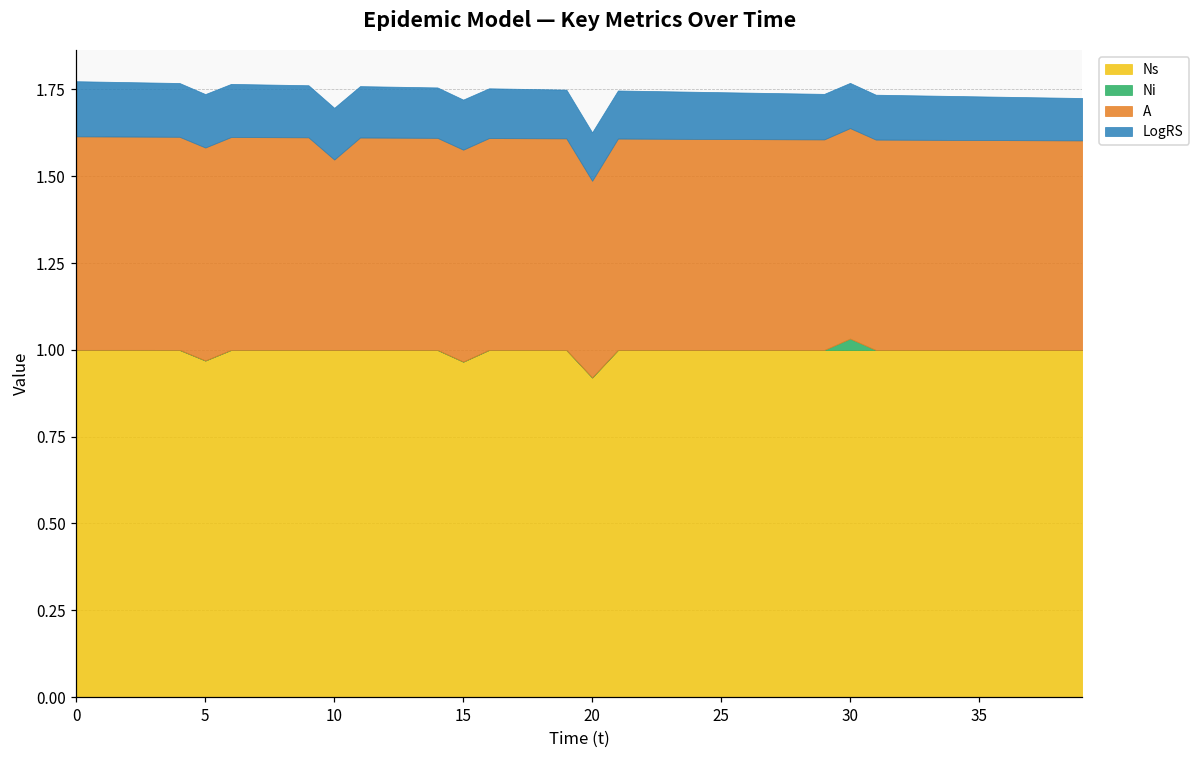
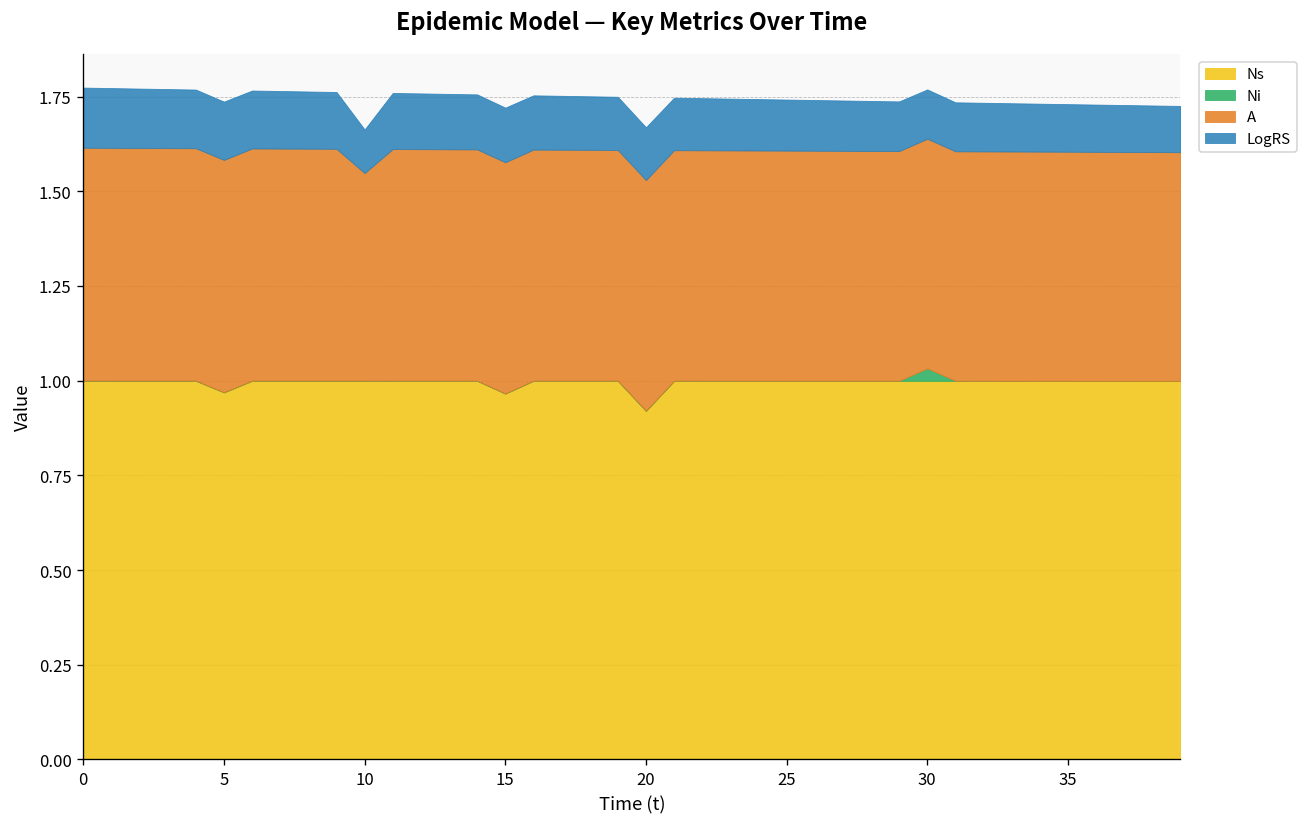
  {
    "Ns": {
      "30": 1.00
    },
    "Ni": {
      "30": 0.03
    },
    "A": {
      "0": 0.61,
      "5": 0.61,
      "10": 0.55,
      "15": 0.61,
-     "20": 0.57,
+     "20": 0.61,
      "25": 0.61,
      "30": 0.61,
      "35": 0.60
    },
    "LogRS": {
      "0": 0.16,
      "5": 0.15,
-     "10": 0.15,
+     "10": 0.12,
      "15": 0.14,
      "20": 0.14,
      "25": 0.13,
      "30": 0.13,
      "35": 0.13
    }
  }
